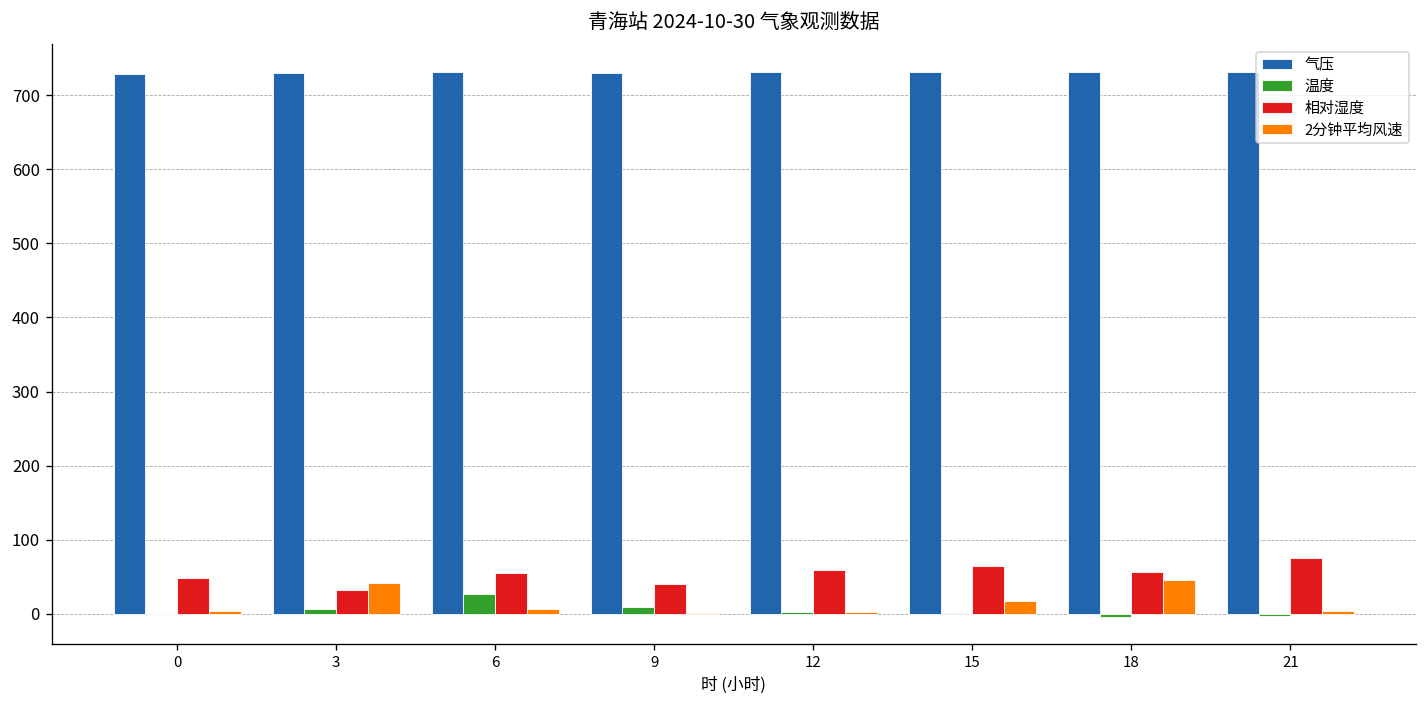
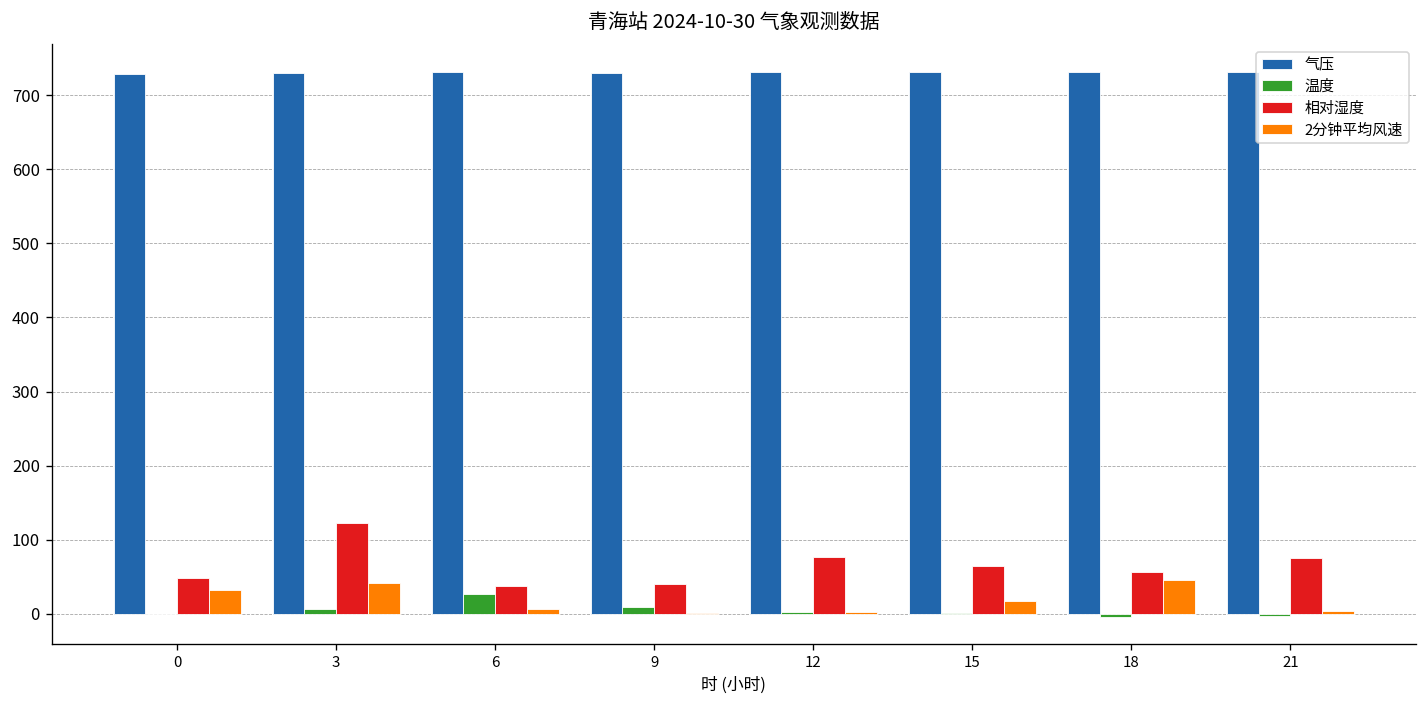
  {
    "气压": {
      "0": 730,
      "3": 730,
      "6": 730,
      "9": 730,
      "12": 730,
      "15": 730,
      "18": 730,
      "21": 730
    },
    "温度": {
      "3": 10,
      "6": 30,
      "9": 10,
      "18": 0
    },
    "相对湿度": {
      "0": 50,
-     "3": 30,
-     "6": 60,
+     "3": 120,
+     "6": 40,
      "9": 40,
-     "12": 60,
+     "12": 80,
      "15": 60,
      "18": 60,
      "21": 80
    },
    "2分钟平均风速": {
-     "0": 0,
+     "0": 30,
      "3": 40,
      "6": 10,
      "15": 20,
      "18": 40
    }
  }
